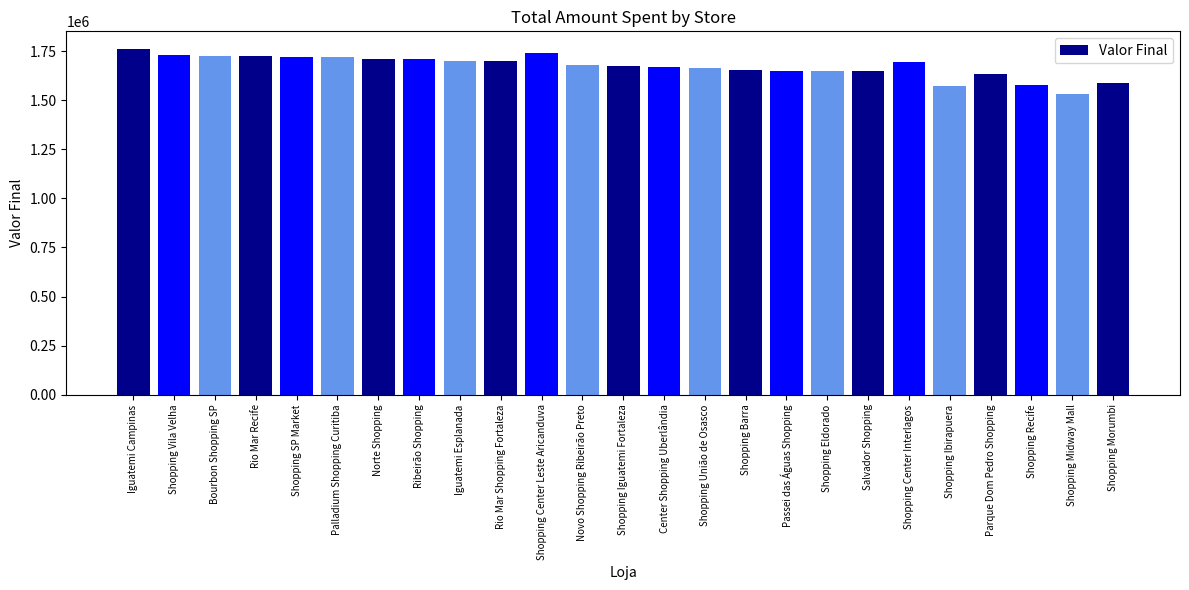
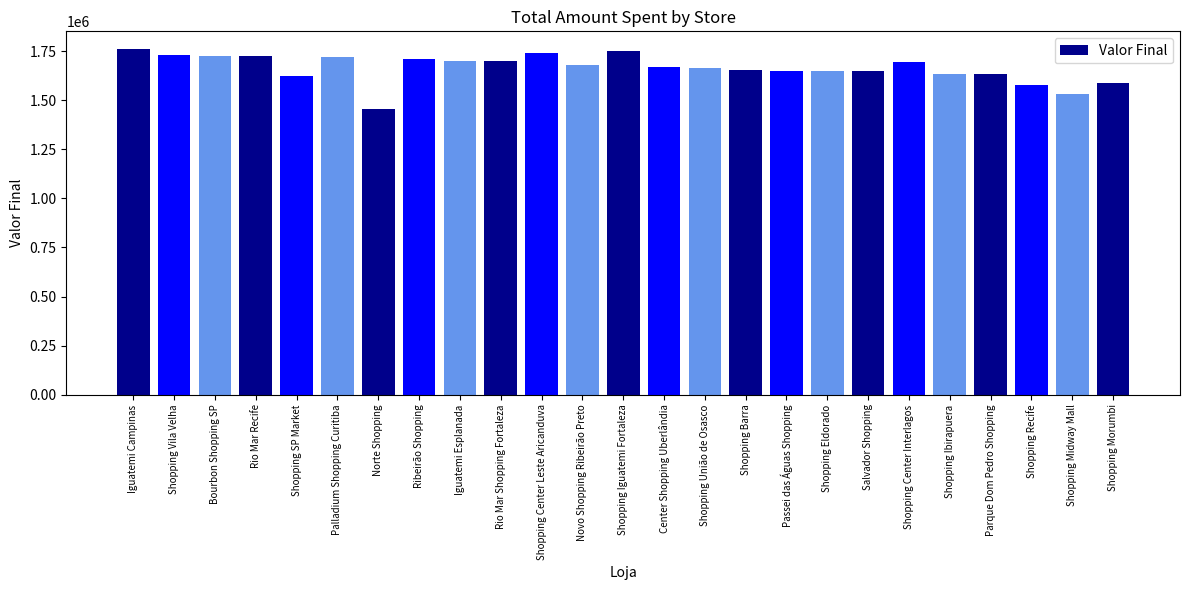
  {
    "Iguatemi Campinas": 1760000,
    "Shopping Vila Velha": 1730000,
    "Bourbon Shopping SP": 1730000,
    "Rio Mar Recife": 1720000,
-   "Shopping SP Market": 1720000,
+   "Shopping SP Market": 1620000,
    "Palladium Shopping Curitiba": 1720000,
-   "Norte Shopping": 1710000,
+   "Norte Shopping": 1460000,
    "Ribeirão Shopping": 1710000,
    "Iguatemi Esplanada": 1700000,
    "Rio Mar Shopping Fortaleza": 1700000,
    "Shopping Center Leste Aricanduva": 1740000,
    "Novo Shopping Ribeirão Preto": 1680000,
-   "Shopping Iguatemi Fortaleza": 1670000,
+   "Shopping Iguatemi Fortaleza": 1750000,
    "Center Shopping Uberlândia": 1670000,
    "Shopping União de Osasco": 1660000,
    "Shopping Barra": 1650000,
    "Passei das Águas Shopping": 1650000,
    "Shopping Eldorado": 1650000,
    "Salvador Shopping": 1650000,
    "Shopping Center Interlagos": 1690000,
-   "Shopping Ibirapuera": 1570000,
+   "Shopping Ibirapuera": 1640000,
    "Parque Dom Pedro Shopping": 1630000,
    "Shopping Recife": 1580000,
    "Shopping Midway Mall": 1530000,
    "Shopping Morumbi": 1590000
  }
